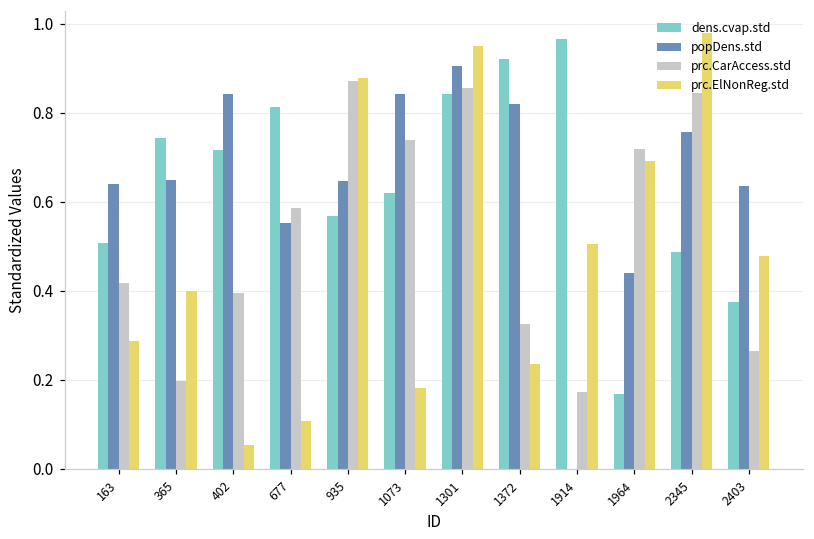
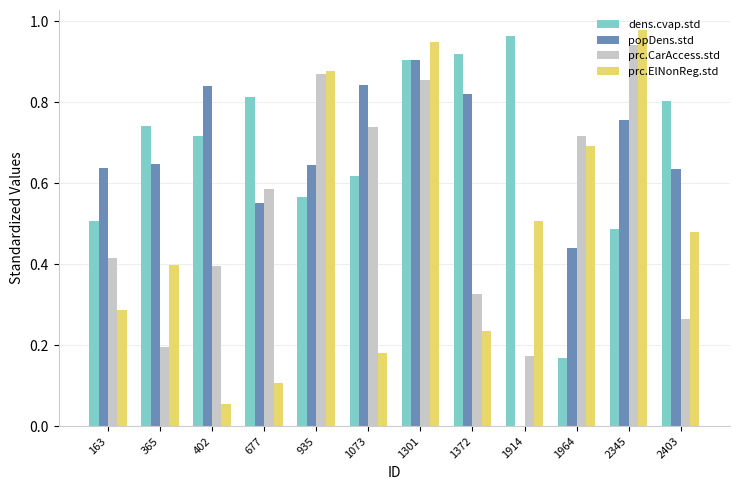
  {
    "dens.cvap.std": {
      "163": 0.51,
      "365": 0.74,
      "402": 0.72,
      "677": 0.81,
      "935": 0.57,
      "1073": 0.62,
-     "1301": 0.84,
+     "1301": 0.90,
      "1372": 0.92,
      "1914": 0.96,
      "1964": 0.17,
      "2345": 0.49,
-     "2403": 0.37
+     "2403": 0.80
    },
    "popDens.std": {
      "163": 0.64,
      "365": 0.65,
      "402": 0.84,
      "677": 0.55,
      "935": 0.65,
      "1073": 0.84,
      "1301": 0.91,
      "1372": 0.82,
      "1914": 0.00,
      "1964": 0.44,
      "2345": 0.76,
      "2403": 0.64
    },
    "prc.CarAccess.std": {
      "163": 0.42,
      "365": 0.20,
      "402": 0.40,
      "677": 0.59,
      "935": 0.87,
      "1073": 0.74,
      "1301": 0.85,
      "1372": 0.33,
      "1914": 0.17,
      "1964": 0.72,
-     "2345": 0.84,
+     "2345": 0.94,
      "2403": 0.26
    },
    "prc.ElNonReg.std": {
      "163": 0.29,
      "365": 0.40,
      "402": 0.05,
      "677": 0.11,
      "935": 0.88,
      "1073": 0.18,
      "1301": 0.95,
      "1372": 0.24,
      "1914": 0.51,
      "1964": 0.69,
      "2345": 0.98,
      "2403": 0.48
    }
  }
